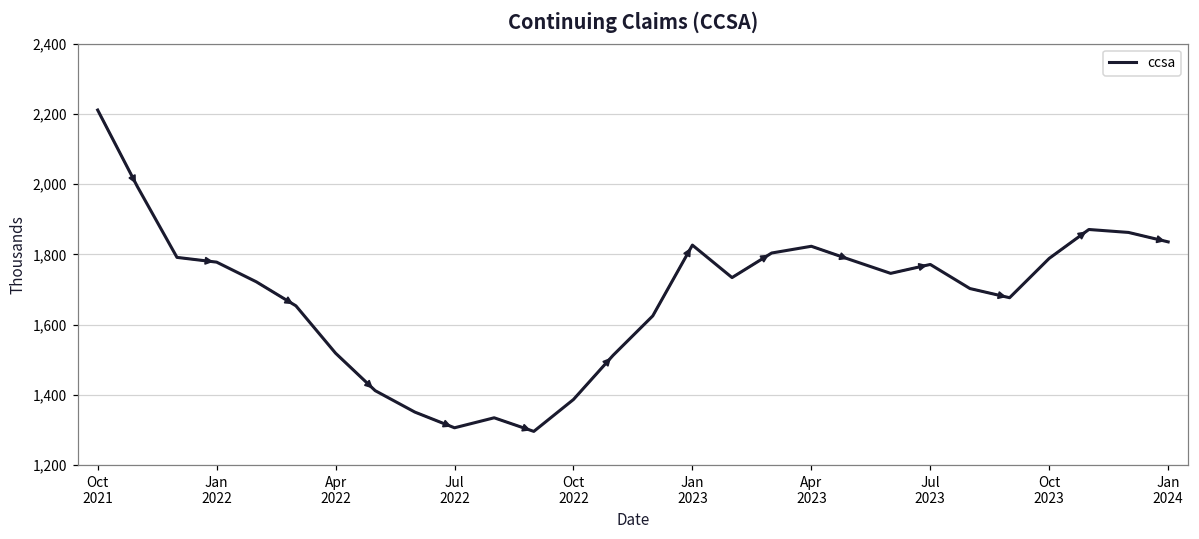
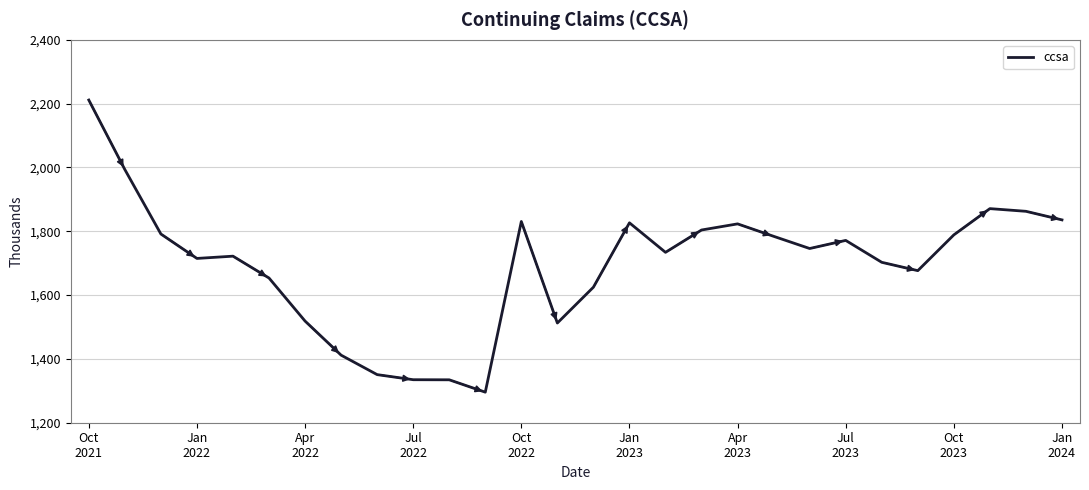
  {
    "Oct 2021": "2,210",
-   "Jan 2022": "1,780",
+   "Jan 2022": "1,710",
    "Apr 2022": "1,520",
-   "Jul 2022": "1,310",
-   "Oct 2022": "1,390",
+   "Jul 2022": "1,330",
+   "Oct 2022": "1,830",
    "Jan 2023": "1,830",
    "Apr 2023": "1,820",
    "Jul 2023": "1,770",
    "Oct 2023": "1,790",
    "Jan 2024": "1,840"
  }
